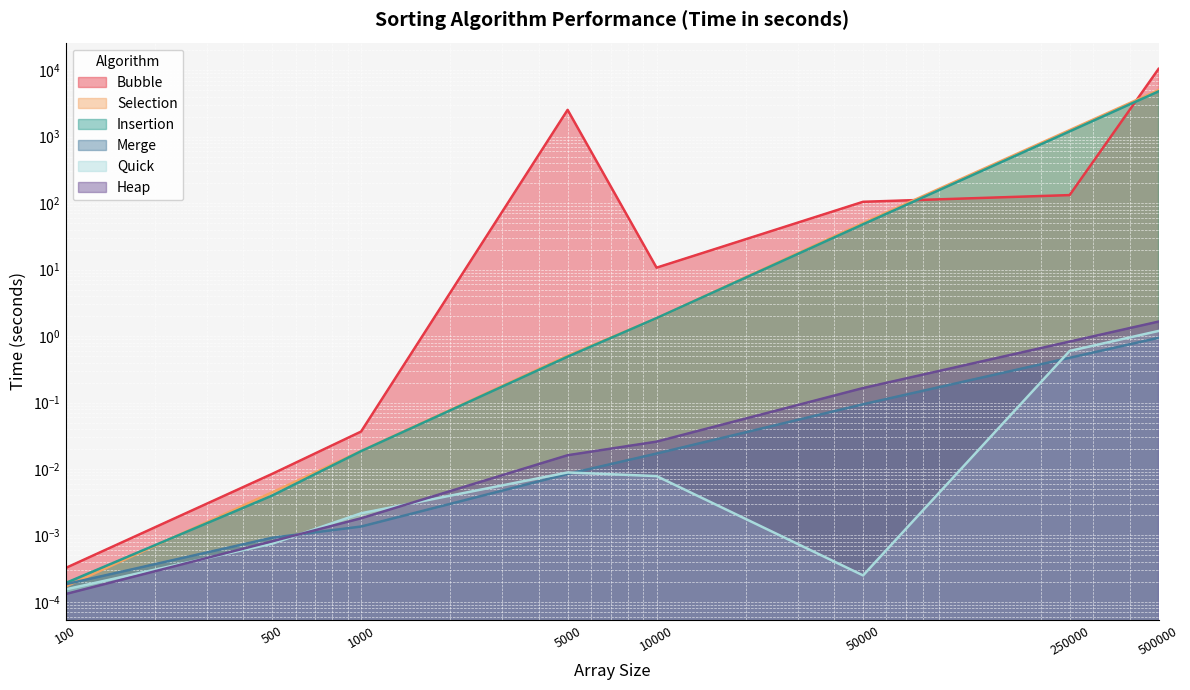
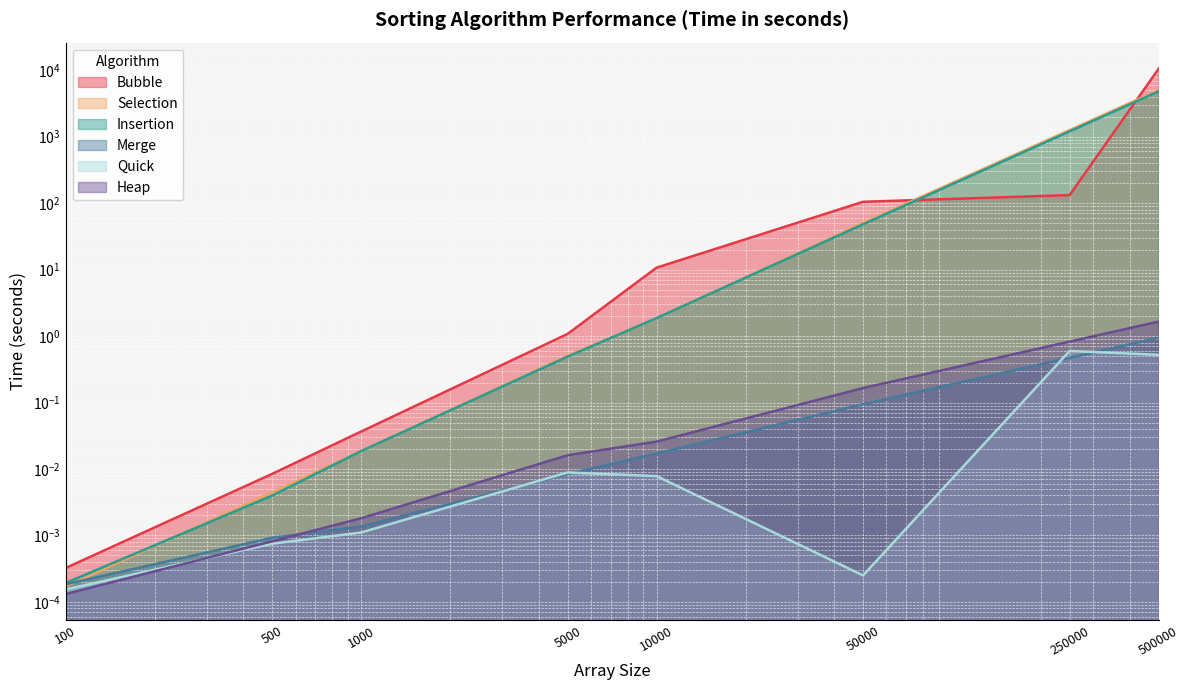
  {
    "Bubble": {
      "100": 0.0003,
      "500": 0.008,
      "1000": 0.04,
-     "5000": 2500,
+     "5000": 1.1,
      "10000": 11,
      "50000": 100,
      "250000": 130,
      "500000": 10000
    },
    "Selection": {
      "500": 0.004
    },
    "Quick": {
      "100": 0.00015,
-     "1000": 0.0022,
+     "1000": 0.0011,
      "10000": 0.008,
      "50000": 0.00025,
      "250000": 0.6,
-     "500000": 1.2
+     "500000": 0.5
    }
  }
